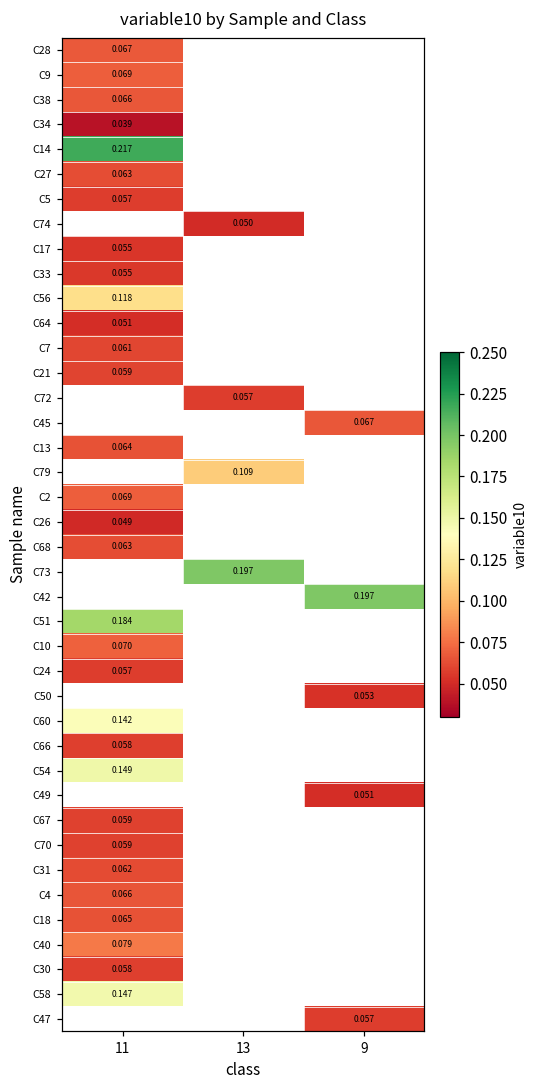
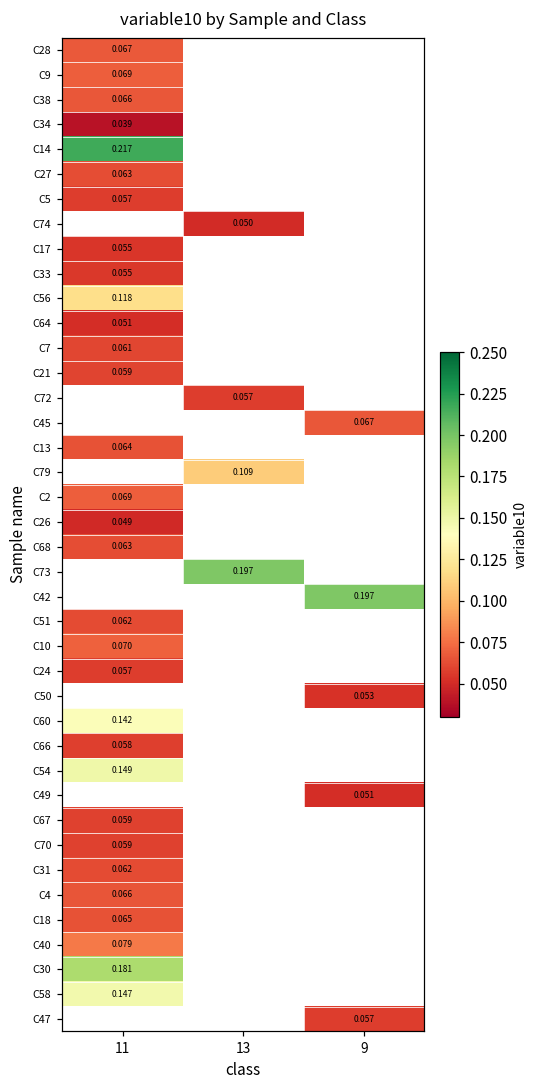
  {
    "C28": {
      "11": 0.067
    },
    "C9": {
      "11": 0.069
    },
    "C38": {
      "11": 0.066
    },
    "C34": {
      "11": 0.039
    },
    "C14": {
      "11": 0.217
    },
    "C27": {
      "11": 0.063
    },
    "C5": {
      "11": 0.057
    },
    "C74": {
      "13": 0.050
    },
    "C17": {
      "11": 0.055
    },
    "C33": {
      "11": 0.055
    },
    "C56": {
      "11": 0.118
    },
    "C64": {
      "11": 0.051
    },
    "C7": {
      "11": 0.061
    },
    "C21": {
      "11": 0.059
    },
    "C72": {
      "13": 0.057
    },
    "C45": {
      "9": 0.067
    },
    "C13": {
      "11": 0.064
    },
    "C79": {
      "13": 0.109
    },
    "C2": {
      "11": 0.069
    },
    "C26": {
      "11": 0.049
    },
    "C68": {
      "11": 0.063
    },
    "C73": {
      "13": 0.197
    },
    "C42": {
      "9": 0.197
    },
    "C51": {
-     "11": 0.184
+     "11": 0.062
    },
    "C10": {
      "11": 0.070
    },
    "C24": {
      "11": 0.057
    },
    "C50": {
      "9": 0.053
    },
    "C60": {
      "11": 0.142
    },
    "C66": {
      "11": 0.058
    },
    "C54": {
      "11": 0.149
    },
    "C49": {
      "9": 0.051
    },
    "C67": {
      "11": 0.059
    },
    "C70": {
      "11": 0.059
    },
    "C31": {
      "11": 0.062
    },
    "C4": {
      "11": 0.066
    },
    "C18": {
      "11": 0.065
    },
    "C40": {
      "11": 0.079
    },
    "C30": {
-     "11": 0.058
+     "11": 0.181
    },
    "C58": {
      "11": 0.147
    },
    "C47": {
      "9": 0.057
    }
  }
